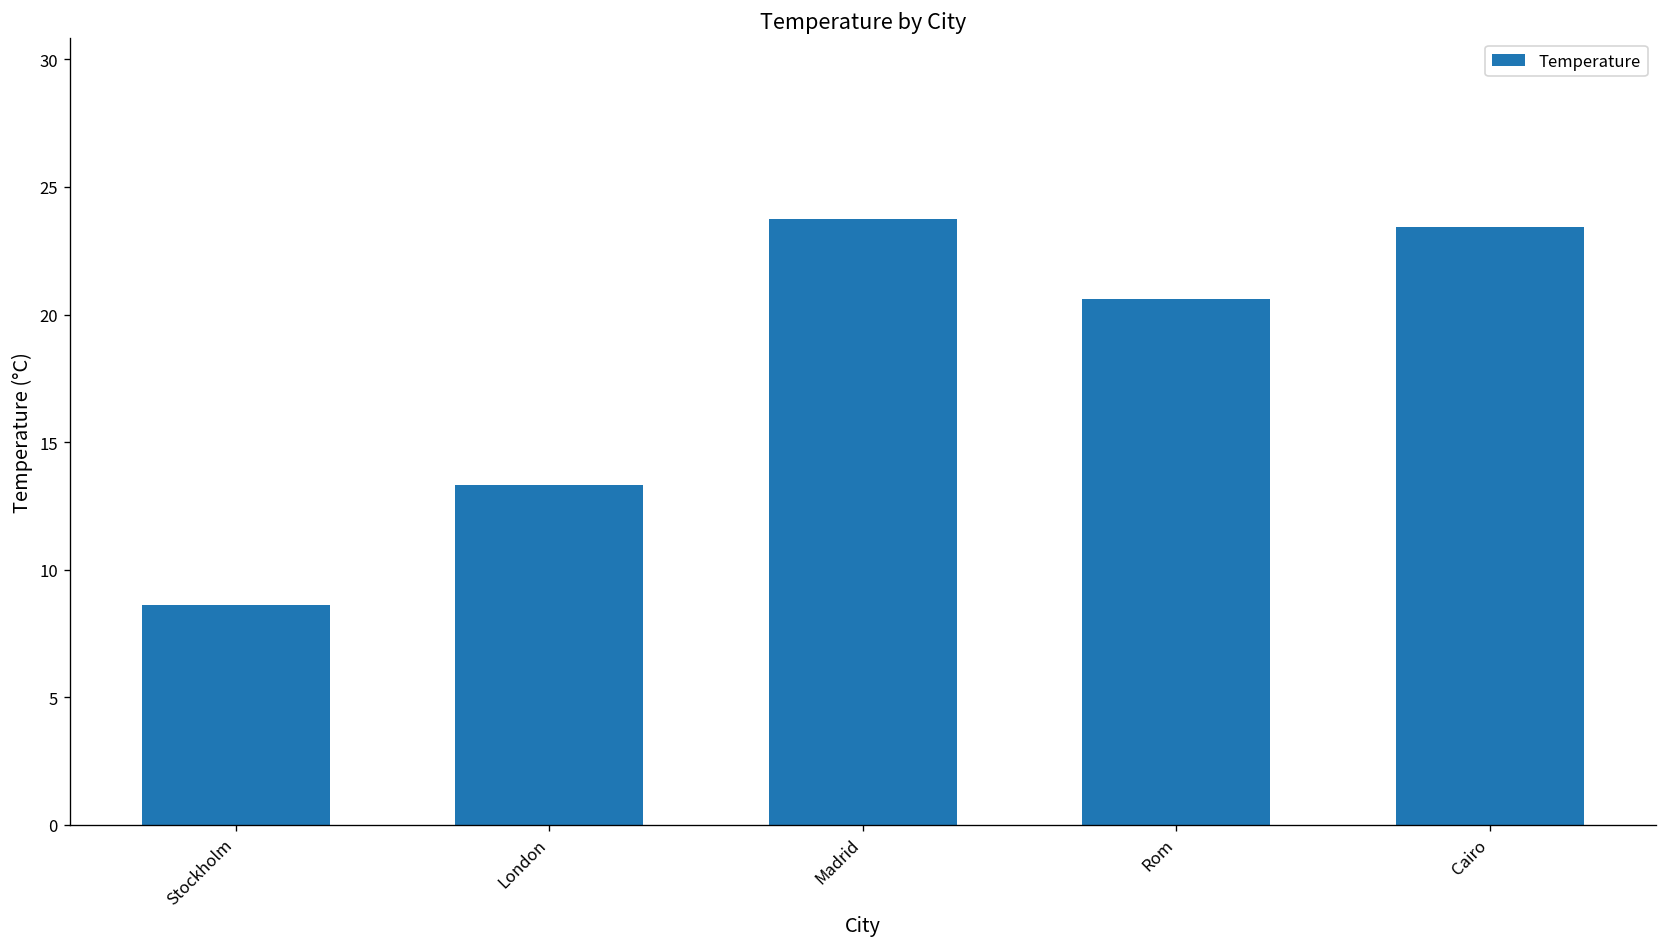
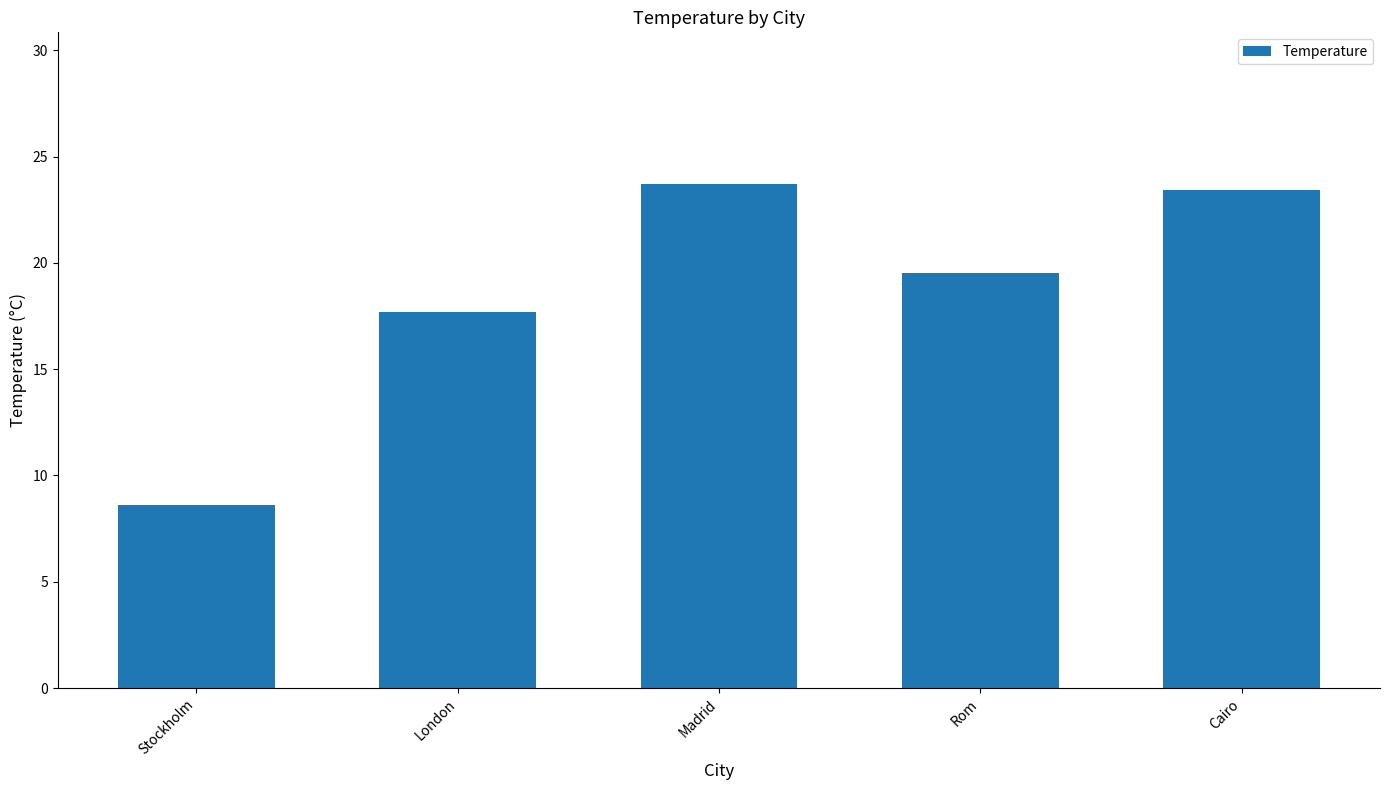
  {
    "Stockholm": 8.6,
-   "London": 13.3,
+   "London": 17.7,
    "Madrid": 23.7,
-   "Rom": 20.6,
+   "Rom": 19.6,
    "Cairo": 23.4
  }
